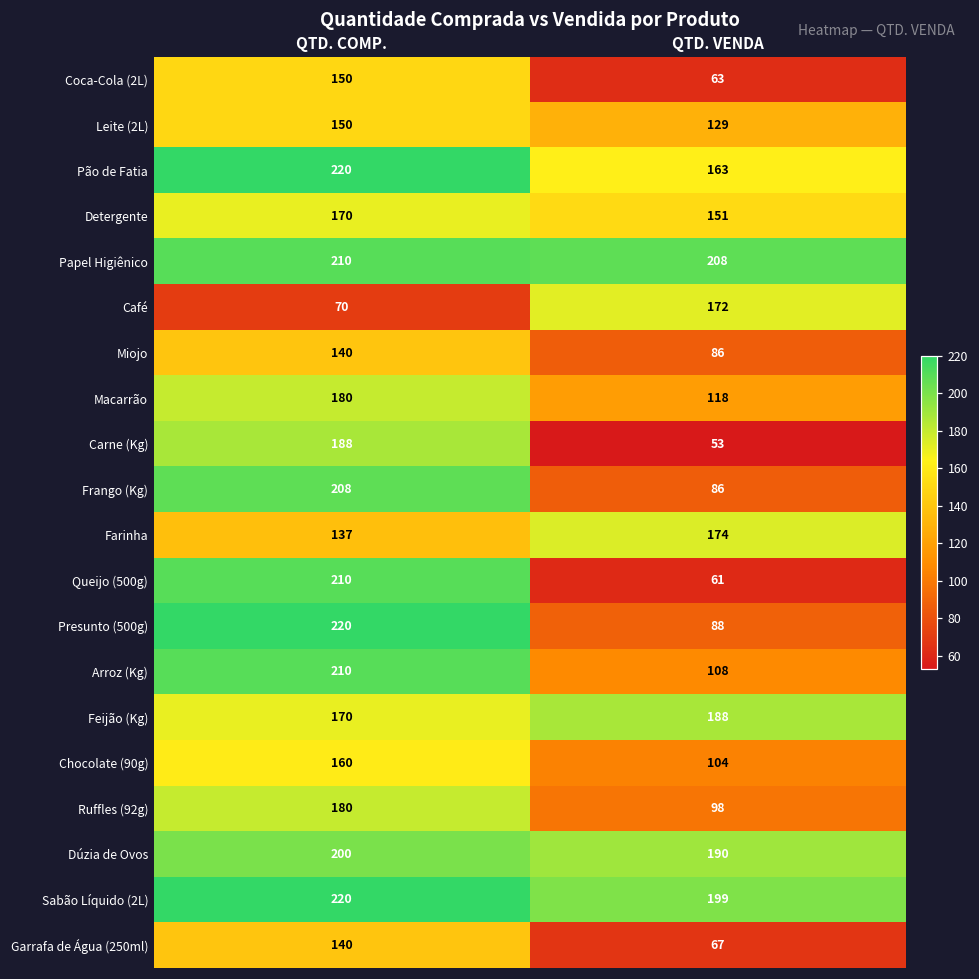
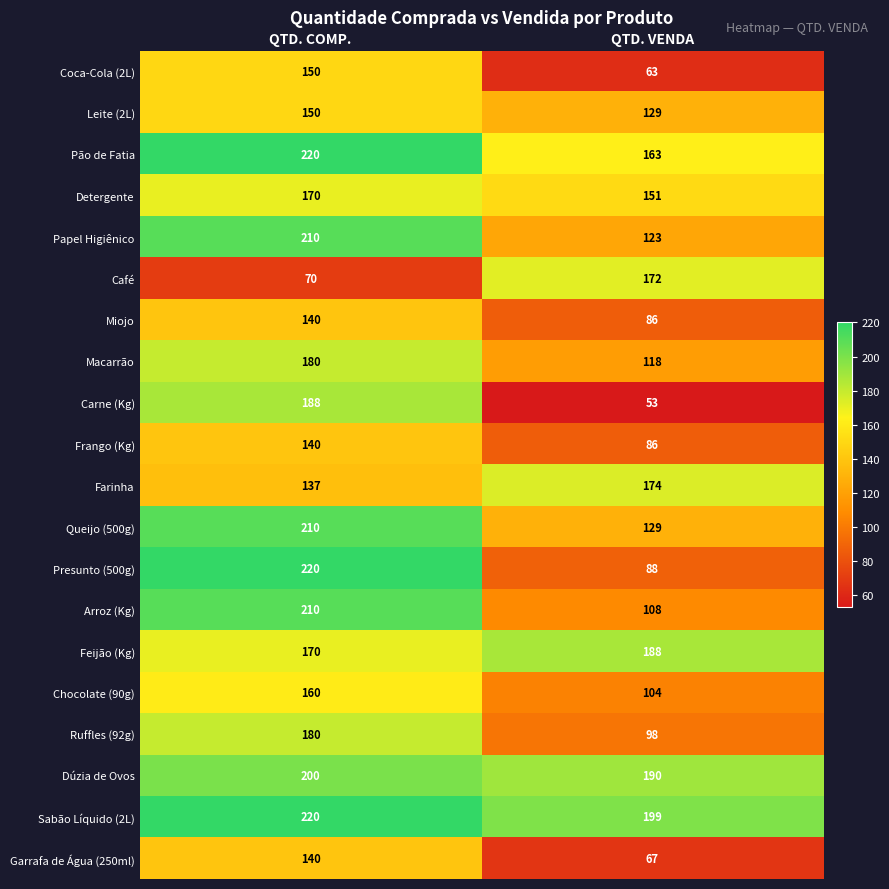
  {
    "Coca-Cola (2L)": {
      "QTD. COMP.": 150,
      "QTD. VENDA": 63
    },
    "Leite (2L)": {
      "QTD. COMP.": 150,
      "QTD. VENDA": 129
    },
    "Pão de Fatia": {
      "QTD. COMP.": 220,
      "QTD. VENDA": 163
    },
    "Detergente": {
      "QTD. COMP.": 170,
      "QTD. VENDA": 151
    },
    "Papel Higiênico": {
      "QTD. COMP.": 210,
-     "QTD. VENDA": 208
+     "QTD. VENDA": 123
    },
    "Café": {
      "QTD. COMP.": 70,
      "QTD. VENDA": 172
    },
    "Miojo": {
      "QTD. COMP.": 140,
      "QTD. VENDA": 86
    },
    "Macarrão": {
      "QTD. COMP.": 180,
      "QTD. VENDA": 118
    },
    "Carne (Kg)": {
      "QTD. COMP.": 188,
      "QTD. VENDA": 53
    },
    "Frango (Kg)": {
-     "QTD. COMP.": 208,
+     "QTD. COMP.": 140,
      "QTD. VENDA": 86
    },
    "Farinha": {
      "QTD. COMP.": 137,
      "QTD. VENDA": 174
    },
    "Queijo (500g)": {
      "QTD. COMP.": 210,
-     "QTD. VENDA": 61
+     "QTD. VENDA": 129
    },
    "Presunto (500g)": {
      "QTD. COMP.": 220,
      "QTD. VENDA": 88
    },
    "Arroz (Kg)": {
      "QTD. COMP.": 210,
      "QTD. VENDA": 108
    },
    "Feijão (Kg)": {
      "QTD. COMP.": 170,
      "QTD. VENDA": 188
    },
    "Chocolate (90g)": {
      "QTD. COMP.": 160,
      "QTD. VENDA": 104
    },
    "Ruffles (92g)": {
      "QTD. COMP.": 180,
      "QTD. VENDA": 98
    },
    "Dúzia de Ovos": {
      "QTD. COMP.": 200,
      "QTD. VENDA": 190
    },
    "Sabão Líquido (2L)": {
      "QTD. COMP.": 220,
      "QTD. VENDA": 199
    },
    "Garrafa de Água (250ml)": {
      "QTD. COMP.": 140,
      "QTD. VENDA": 67
    }
  }
